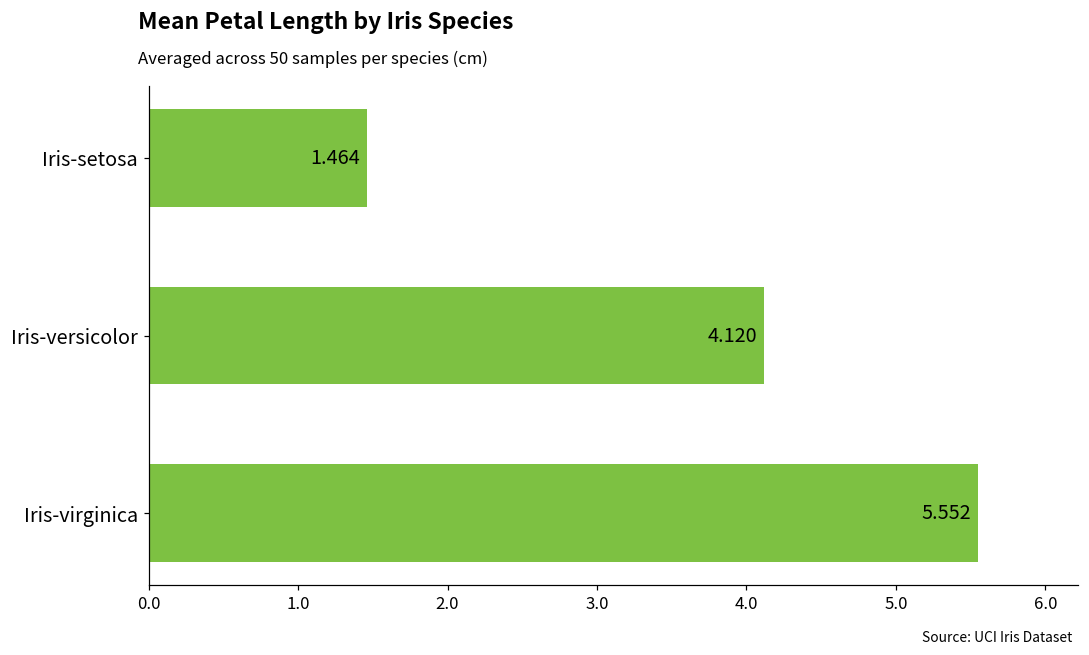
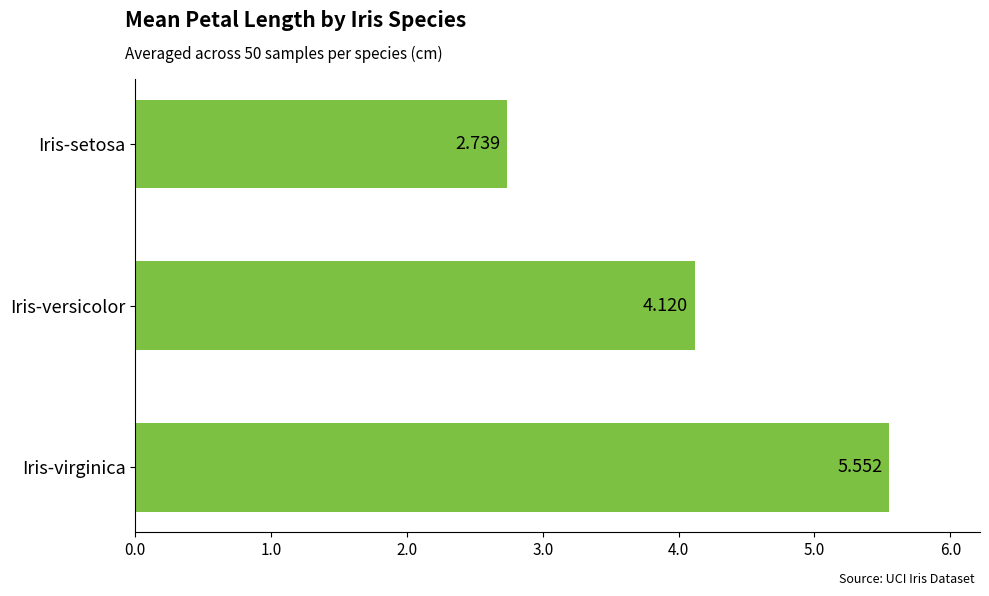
  {
-   "Iris-setosa": 1.464,
+   "Iris-setosa": 2.739,
    "Iris-versicolor": 4.120,
    "Iris-virginica": 5.552
  }
